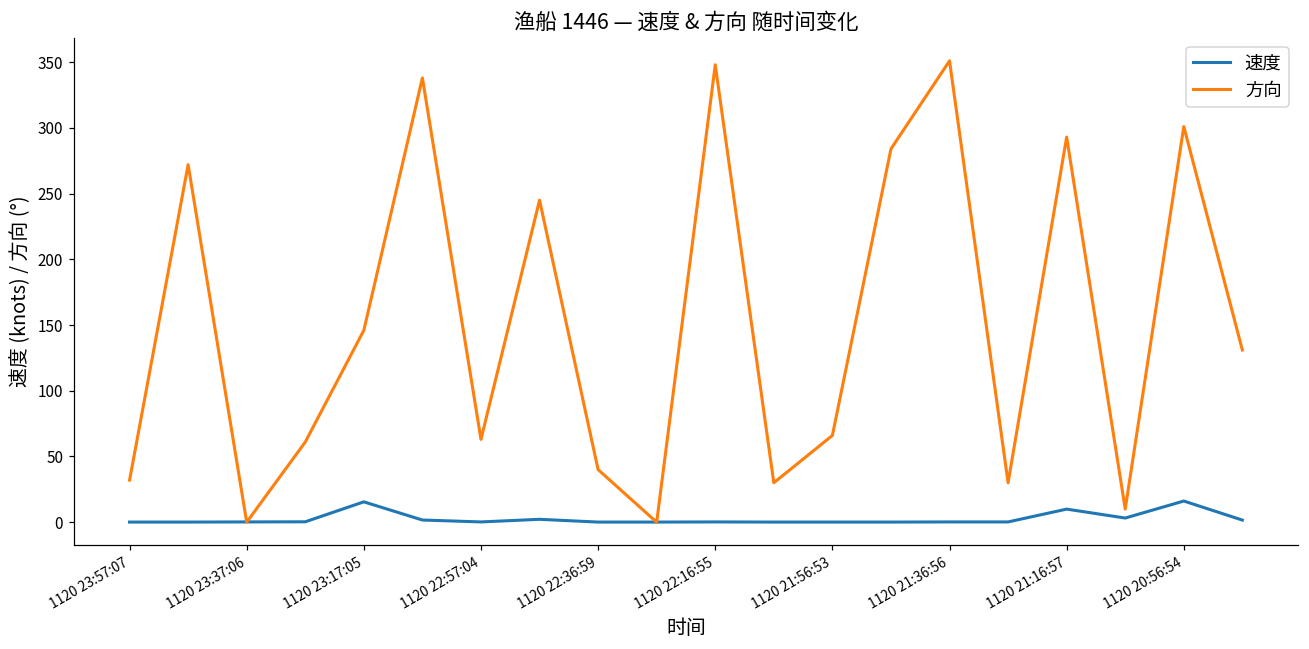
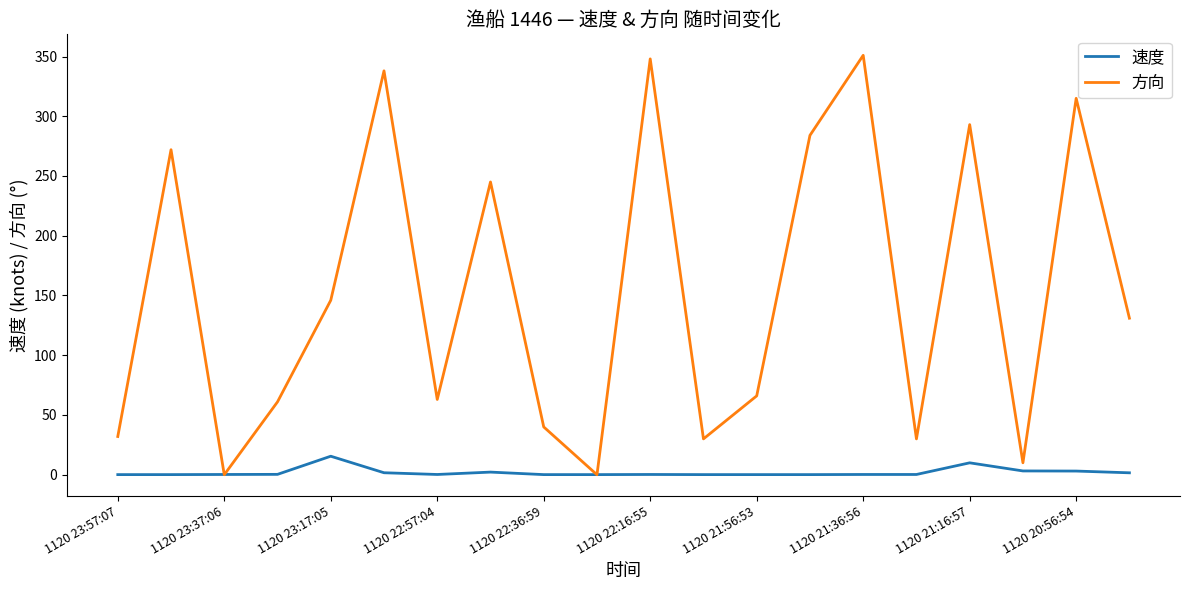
  {
    "速度": {
      "1120 23:57:07": 0,
      "1120 23:17:05": 16,
      "1120 22:57:04": 0,
      "1120 22:36:59": 0,
      "1120 22:16:55": 0,
      "1120 21:56:53": 0,
      "1120 21:36:56": 0,
      "1120 21:16:57": 10,
-     "1120 20:56:54": 16
+     "1120 20:56:54": 3
    },
    "方向": {
      "1120 23:57:07": 32,
      "1120 23:17:05": 146,
      "1120 22:57:04": 63,
      "1120 22:36:59": 40,
      "1120 22:16:55": 348,
      "1120 21:56:53": 66,
      "1120 21:36:56": 351,
      "1120 21:16:57": 293,
-     "1120 20:56:54": 301
+     "1120 20:56:54": 315
    }
  }
